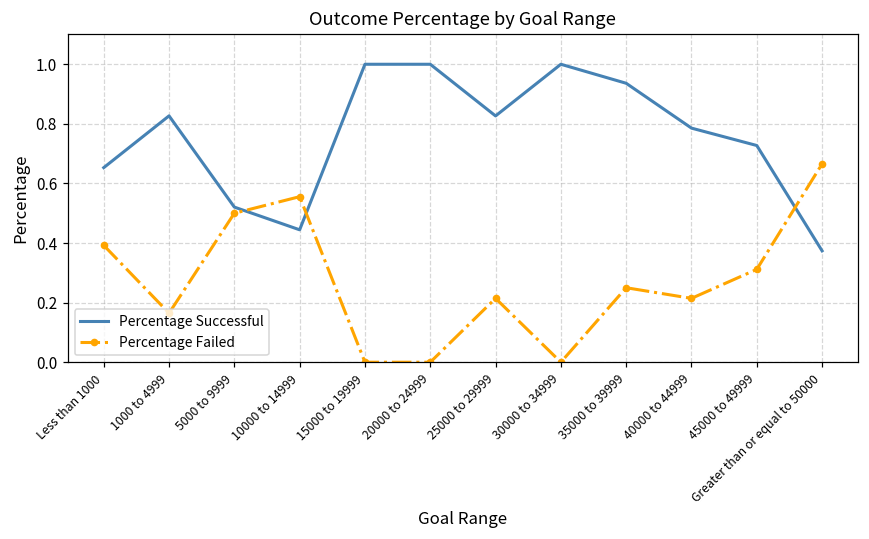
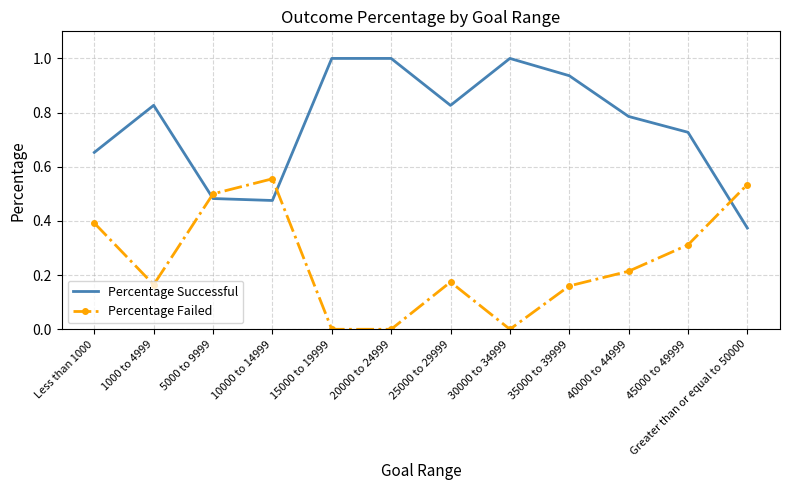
  {
    "Percentage Successful": {
      "Less than 1000": 0.65,
      "1000 to 4999": 0.83,
-     "5000 to 9999": 0.52,
-     "10000 to 14999": 0.44,
+     "5000 to 9999": 0.48,
+     "10000 to 14999": 0.48,
      "15000 to 19999": 1.00,
      "20000 to 24999": 1.00,
      "25000 to 29999": 0.83,
      "30000 to 34999": 1.00,
      "35000 to 39999": 0.94,
      "40000 to 44999": 0.79,
      "45000 to 49999": 0.73,
      "Greater than or equal to 50000": 0.37
    },
    "Percentage Failed": {
      "Less than 1000": 0.39,
      "5000 to 9999": 0.50,
      "10000 to 14999": 0.56,
      "15000 to 19999": 0.00,
      "20000 to 24999": 0.00,
-     "25000 to 29999": 0.21,
+     "25000 to 29999": 0.17,
      "30000 to 34999": 0.00,
-     "35000 to 39999": 0.25,
+     "35000 to 39999": 0.16,
      "40000 to 44999": 0.21,
      "45000 to 49999": 0.31,
-     "Greater than or equal to 50000": 0.67
+     "Greater than or equal to 50000": 0.53
    }
  }
